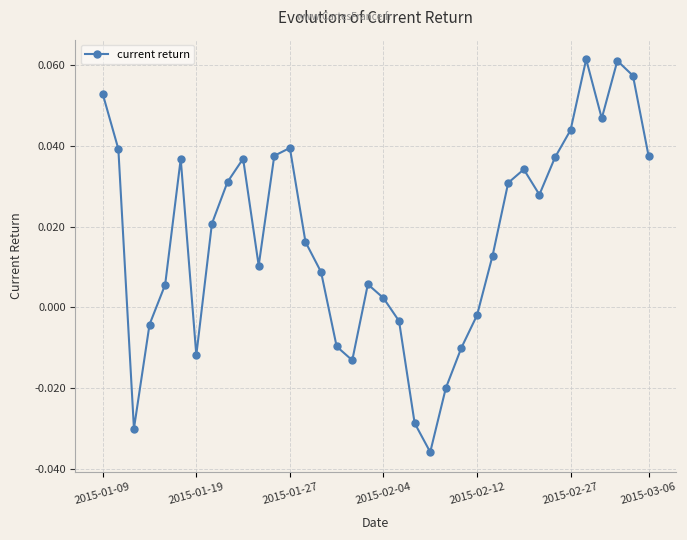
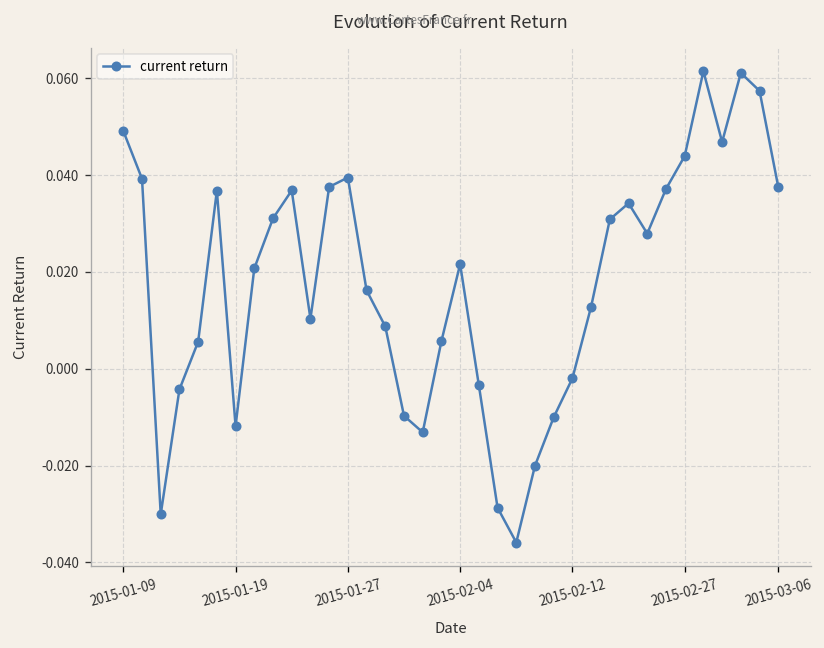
  {
-   "2015-01-09": 0.053,
+   "2015-01-09": 0.049,
    "2015-01-19": -0.012,
    "2015-01-27": 0.039,
-   "2015-02-04": 0.002,
+   "2015-02-04": 0.022,
    "2015-02-12": -0.002,
    "2015-02-27": 0.044,
    "2015-03-06": 0.038
  }
